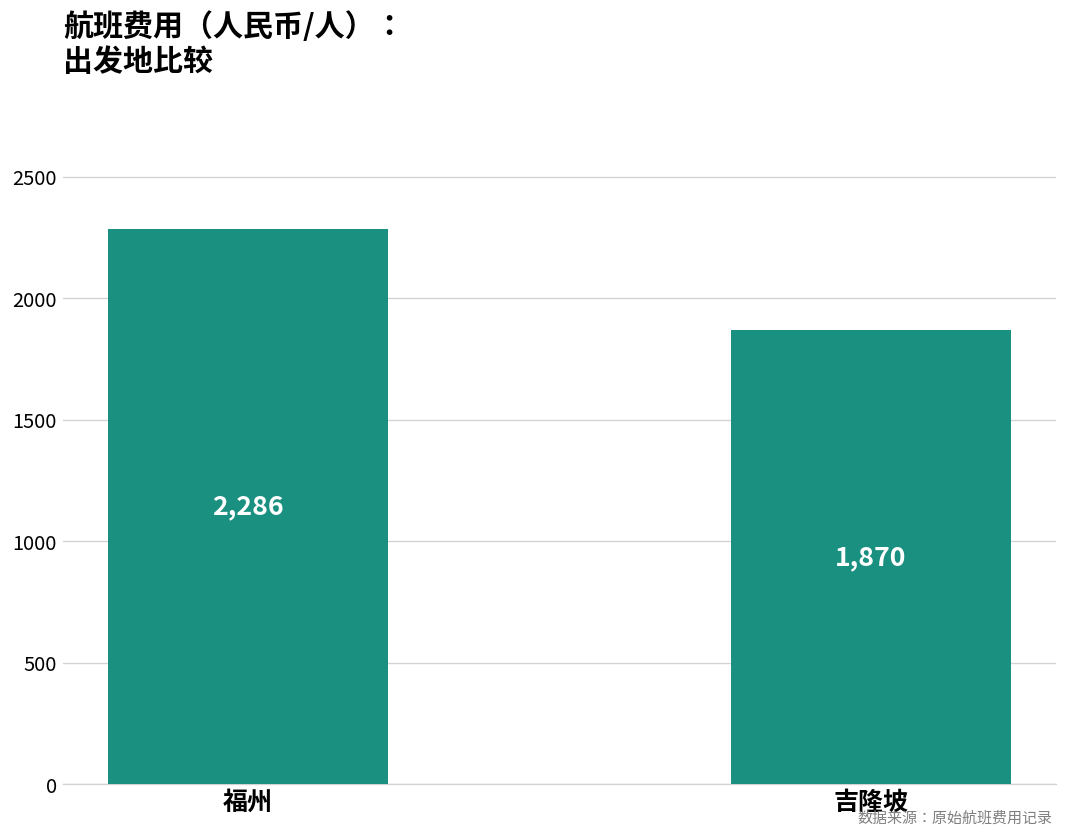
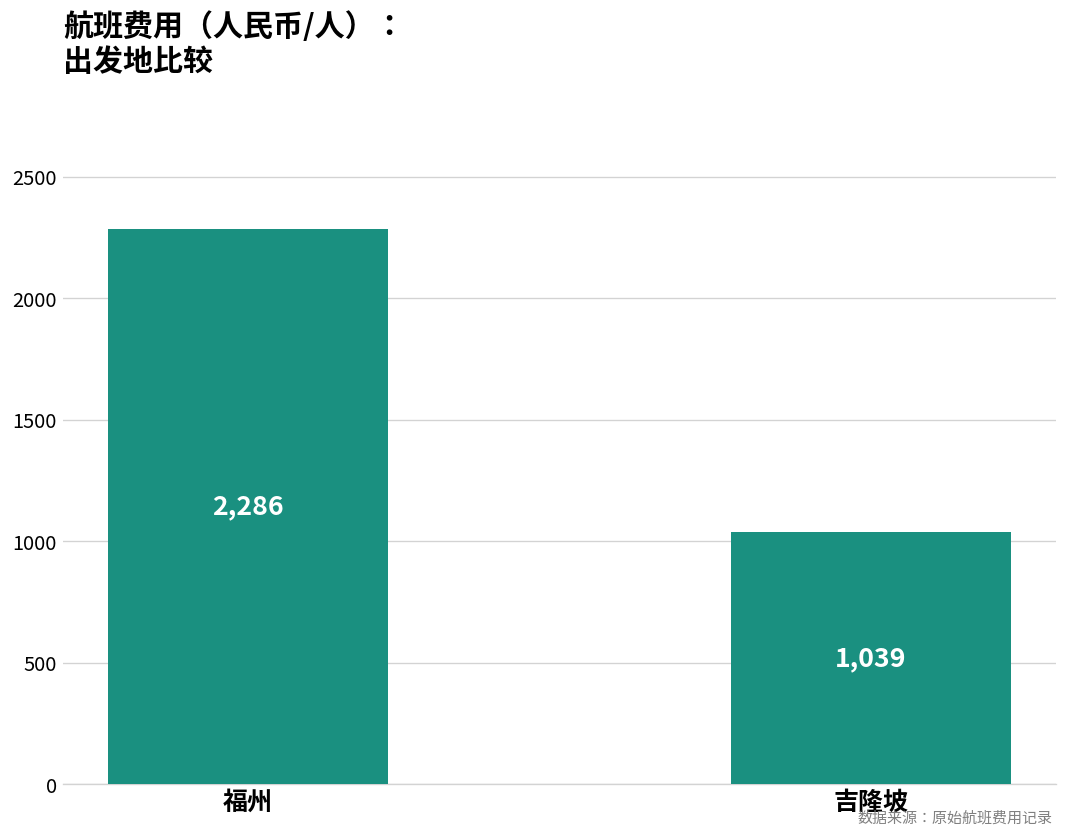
  {
    "福州": "2,286",
-   "吉隆坡": "1,870"
+   "吉隆坡": "1,039"
  }
